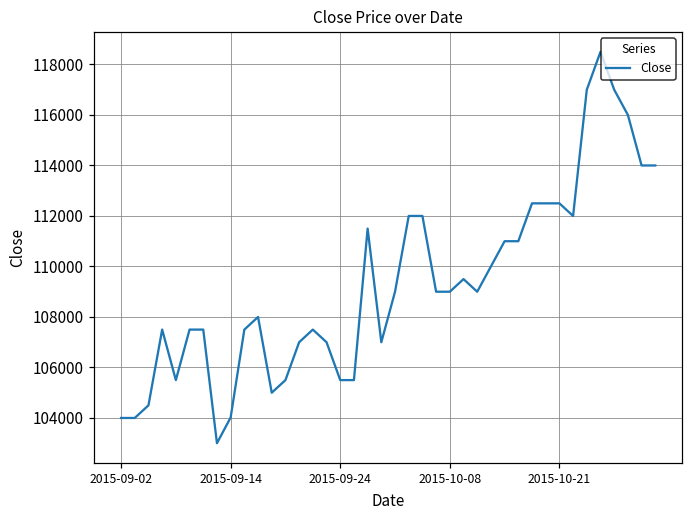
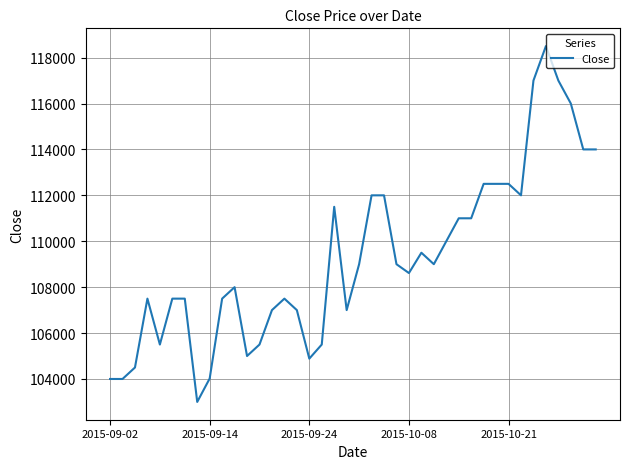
  {
    "2015-09-02": 104000,
    "2015-09-14": 104000,
-   "2015-09-24": 105500,
-   "2015-10-08": 109000,
+   "2015-09-24": 104900,
+   "2015-10-08": 108600,
    "2015-10-21": 112500
  }
